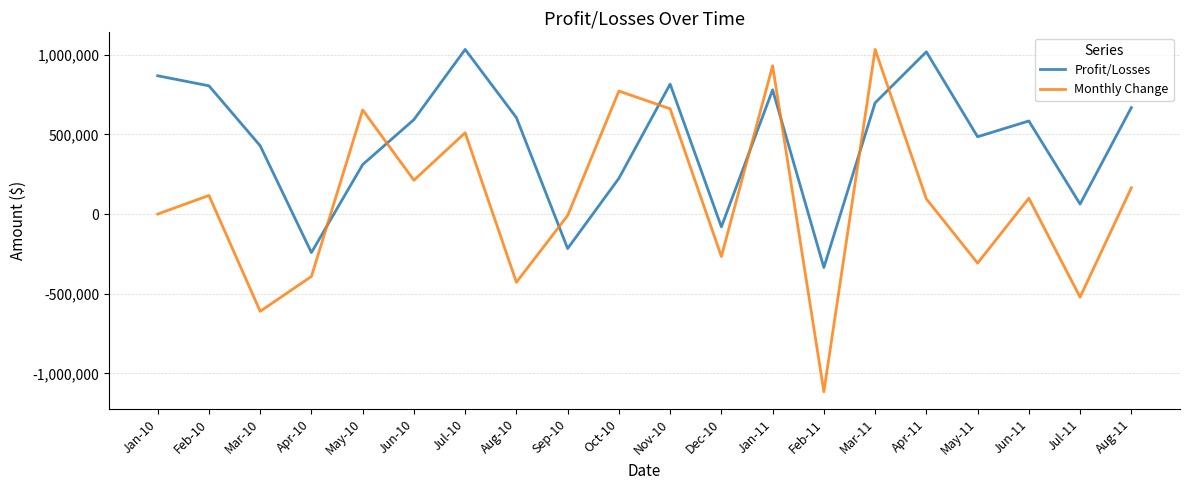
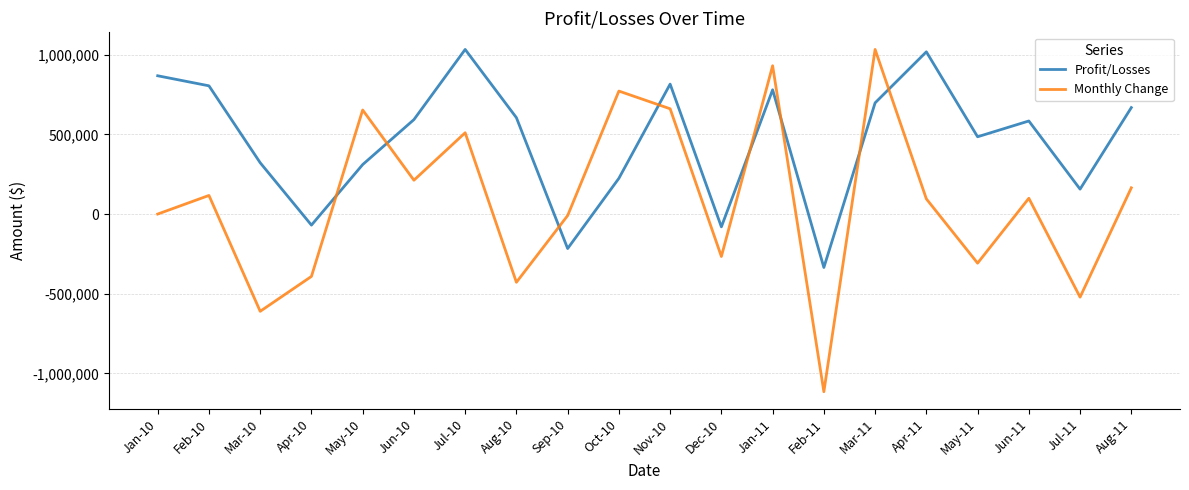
  {
    "Profit/Losses": {
      "Jan-10": "870,000",
      "Feb-10": "800,000",
-     "Mar-10": "430,000",
-     "Apr-10": "-240,000",
+     "Mar-10": "320,000",
+     "Apr-10": "-70,000",
      "May-10": "310,000",
      "Jun-10": "590,000",
      "Jul-10": "1,030,000",
      "Aug-10": "600,000",
      "Sep-10": "-220,000",
      "Oct-10": "220,000",
      "Nov-10": "820,000",
      "Dec-10": "-80,000",
      "Jan-11": "780,000",
      "Feb-11": "-340,000",
      "Mar-11": "700,000",
      "Apr-11": "1,020,000",
      "May-11": "490,000",
      "Jun-11": "580,000",
-     "Jul-11": "60,000",
+     "Jul-11": "160,000",
      "Aug-11": "670,000"
    },
    "Monthly Change": {
      "Jan-10": "0",
      "Feb-10": "120,000",
      "Mar-10": "-610,000",
      "Apr-10": "-390,000",
      "May-10": "650,000",
      "Jun-10": "210,000",
      "Jul-10": "510,000",
      "Aug-10": "-430,000",
      "Sep-10": "-10,000",
      "Oct-10": "770,000",
      "Nov-10": "660,000",
      "Dec-10": "-270,000",
      "Jan-11": "930,000",
      "Feb-11": "-1,120,000",
      "Mar-11": "1,030,000",
      "Apr-11": "100,000",
      "May-11": "-310,000",
      "Jun-11": "100,000",
      "Jul-11": "-520,000",
      "Aug-11": "160,000"
    }
  }
